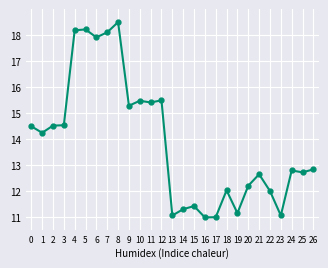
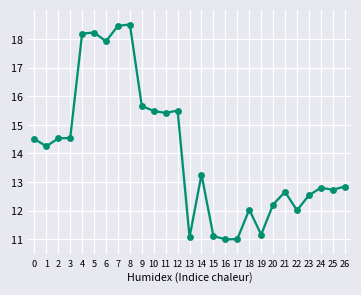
  {
    "0": 14.5,
    "1": 14.3,
    "2": 14.5,
    "3": 14.5,
    "4": 18.2,
    "5": 18.2,
    "6": 17.9,
-   "7": 18.1,
+   "7": 18.5,
    "8": 18.5,
-   "9": 15.3,
+   "9": 15.7,
    "10": 15.5,
    "11": 15.4,
    "12": 15.5,
    "13": 11.1,
-   "14": 11.3,
-   "15": 11.4,
+   "14": 13.3,
+   "15": 11.1,
    "16": 11.0,
    "17": 11.0,
    "18": 12.0,
    "19": 11.2,
    "20": 12.2,
    "21": 12.7,
    "22": 12.0,
-   "23": 11.1,
+   "23": 12.5,
    "24": 12.8,
    "25": 12.7,
    "26": 12.8
  }
